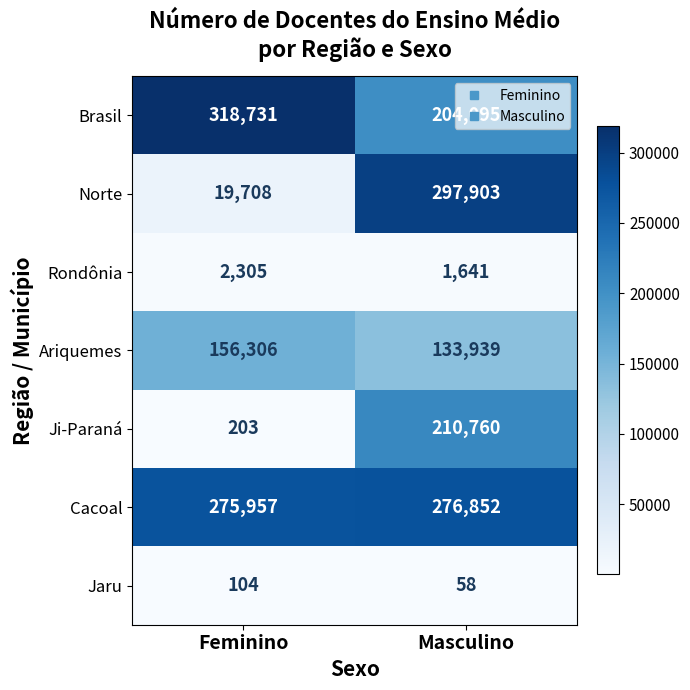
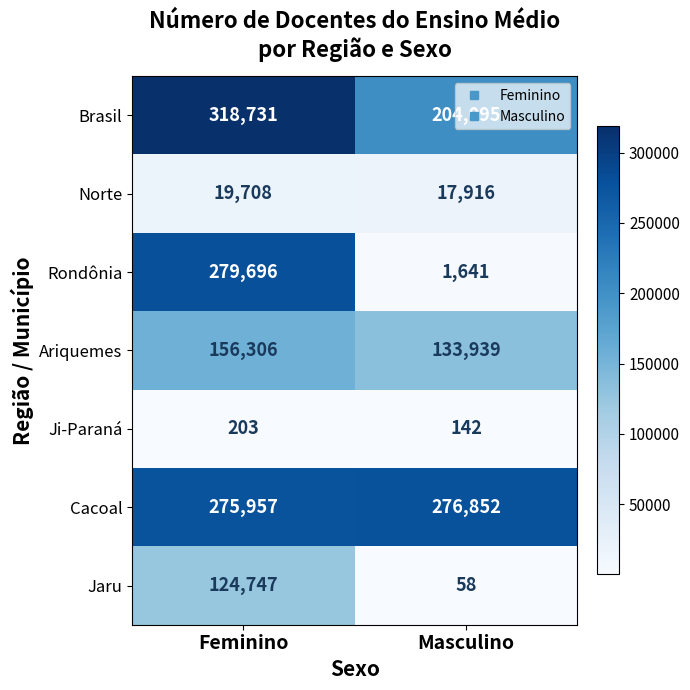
  {
    "Brasil": {
      "Feminino": "318,731"
    },
    "Norte": {
      "Feminino": "19,708",
-     "Masculino": "297,903"
+     "Masculino": "17,916"
    },
    "Rondônia": {
-     "Feminino": "2,305",
+     "Feminino": "279,696",
      "Masculino": "1,641"
    },
    "Ariquemes": {
      "Feminino": "156,306",
      "Masculino": "133,939"
    },
    "Ji-Paraná": {
      "Feminino": "203",
-     "Masculino": "210,760"
+     "Masculino": "142"
    },
    "Cacoal": {
      "Feminino": "275,957",
      "Masculino": "276,852"
    },
    "Jaru": {
-     "Feminino": "104",
+     "Feminino": "124,747",
      "Masculino": "58"
    }
  }
